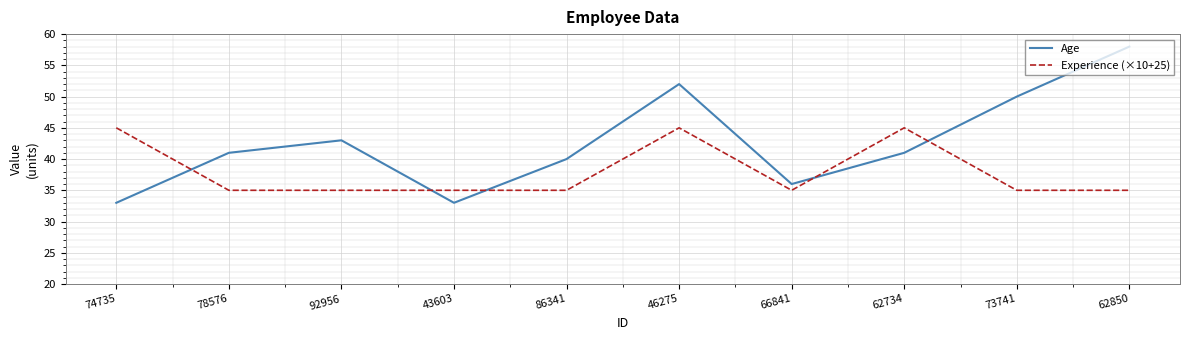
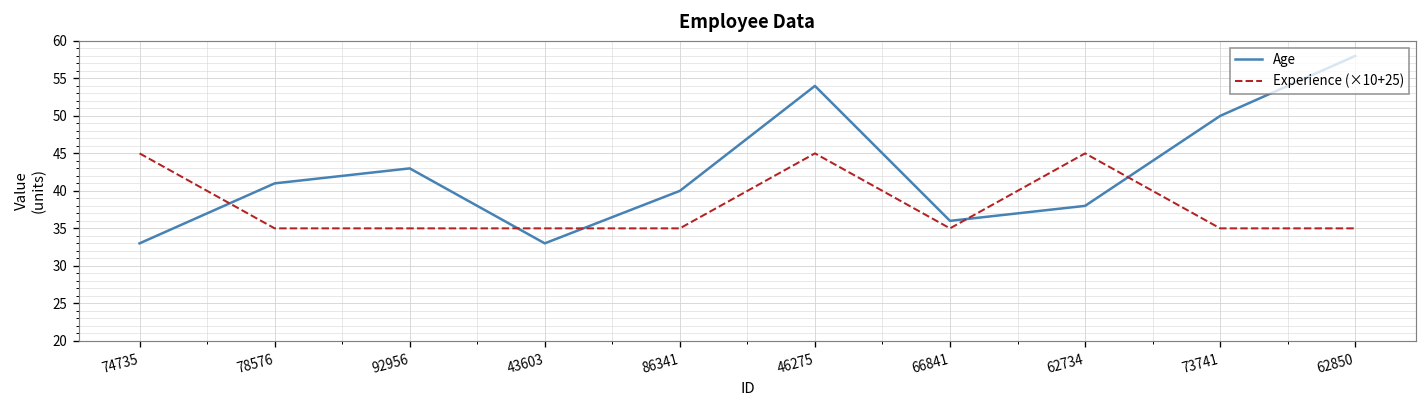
  {
    "Age": {
      "74735": 33,
      "78576": 41,
      "92956": 43,
      "43603": 33,
      "86341": 40,
-     "46275": 52,
+     "46275": 54,
      "66841": 36,
-     "62734": 41,
+     "62734": 38,
      "73741": 50
    },
    "Experience (×10+25)": {
      "74735": 45,
      "78576": 35,
      "92956": 35,
      "43603": 35,
      "86341": 35,
      "46275": 45,
      "66841": 35,
      "62734": 45,
      "73741": 35,
      "62850": 35
    }
  }
